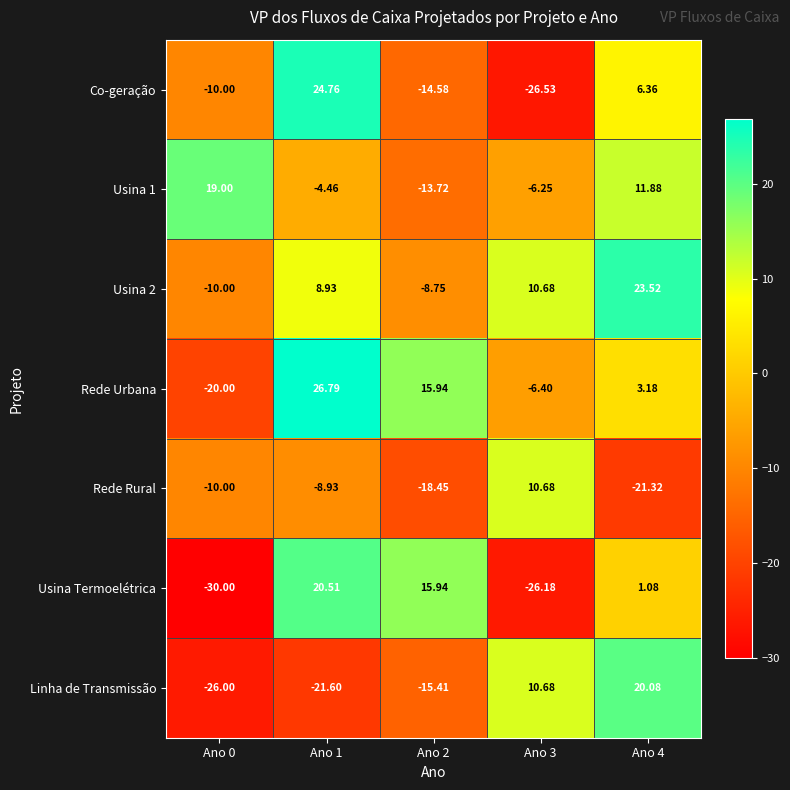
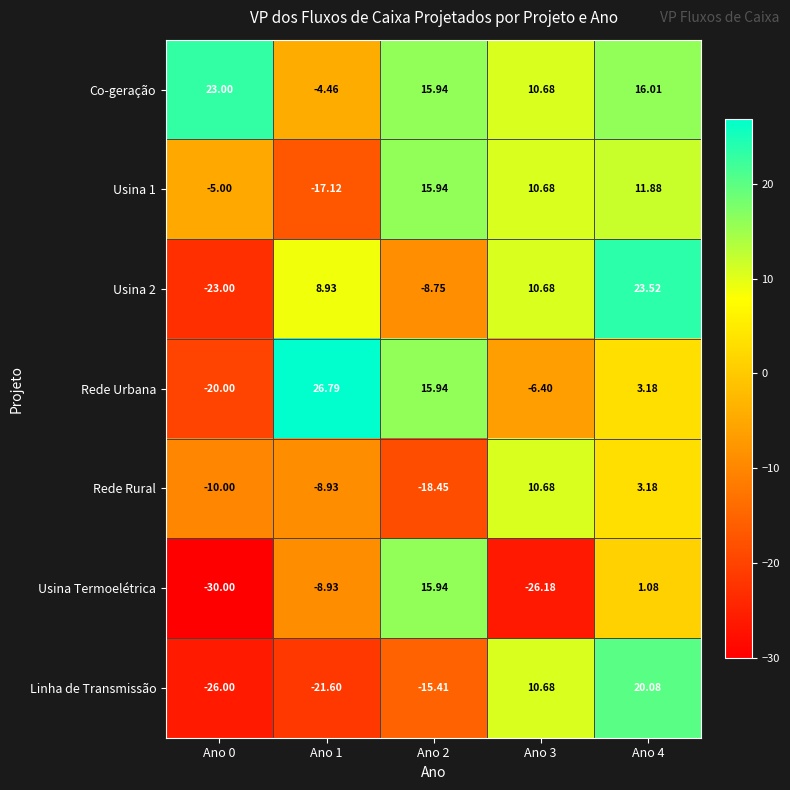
  {
    "Co-geração": {
-     "Ano 0": -10.00,
-     "Ano 1": 24.76,
-     "Ano 2": -14.58,
-     "Ano 3": -26.53,
-     "Ano 4": 6.36
+     "Ano 0": 23.00,
+     "Ano 1": -4.46,
+     "Ano 2": 15.94,
+     "Ano 3": 10.68,
+     "Ano 4": 16.01
    },
    "Usina 1": {
-     "Ano 0": 19.00,
-     "Ano 1": -4.46,
-     "Ano 2": -13.72,
-     "Ano 3": -6.25,
+     "Ano 0": -5.00,
+     "Ano 1": -17.12,
+     "Ano 2": 15.94,
+     "Ano 3": 10.68,
      "Ano 4": 11.88
    },
    "Usina 2": {
-     "Ano 0": -10.00,
+     "Ano 0": -23.00,
      "Ano 1": 8.93,
      "Ano 2": -8.75,
      "Ano 3": 10.68,
      "Ano 4": 23.52
    },
    "Rede Urbana": {
      "Ano 0": -20.00,
      "Ano 1": 26.79,
      "Ano 2": 15.94,
      "Ano 3": -6.40,
      "Ano 4": 3.18
    },
    "Rede Rural": {
      "Ano 0": -10.00,
      "Ano 1": -8.93,
      "Ano 2": -18.45,
      "Ano 3": 10.68,
-     "Ano 4": -21.32
+     "Ano 4": 3.18
    },
    "Usina Termoelétrica": {
      "Ano 0": -30.00,
-     "Ano 1": 20.51,
+     "Ano 1": -8.93,
      "Ano 2": 15.94,
      "Ano 3": -26.18,
      "Ano 4": 1.08
    },
    "Linha de Transmissão": {
      "Ano 0": -26.00,
      "Ano 1": -21.60,
      "Ano 2": -15.41,
      "Ano 3": 10.68,
      "Ano 4": 20.08
    }
  }
